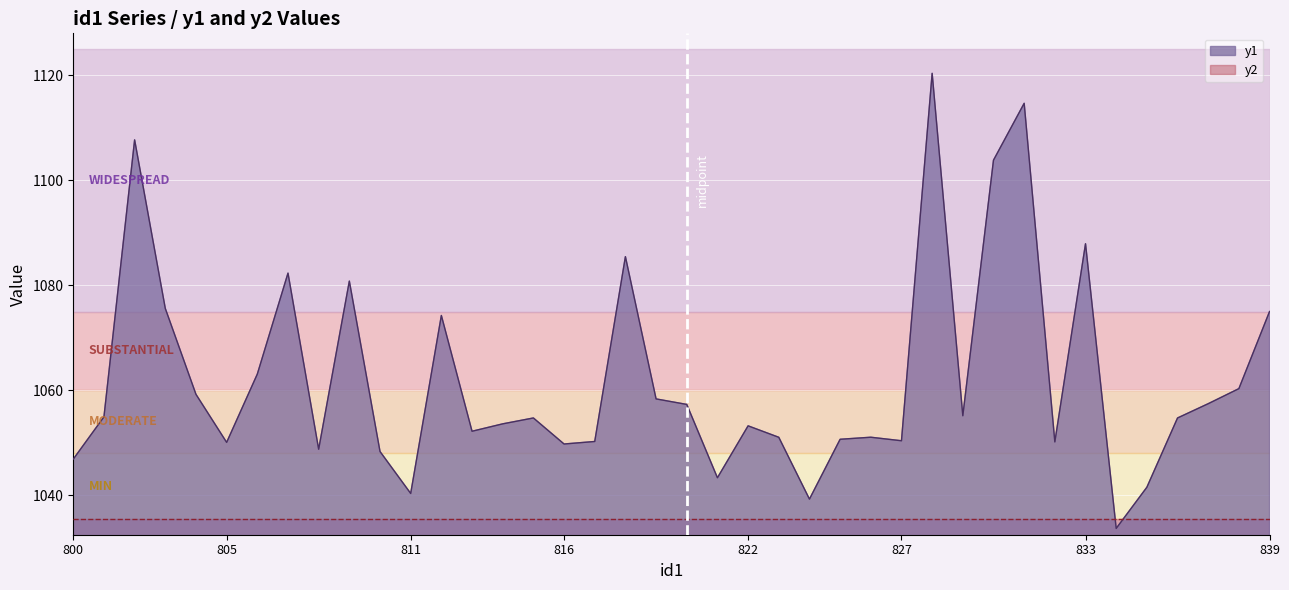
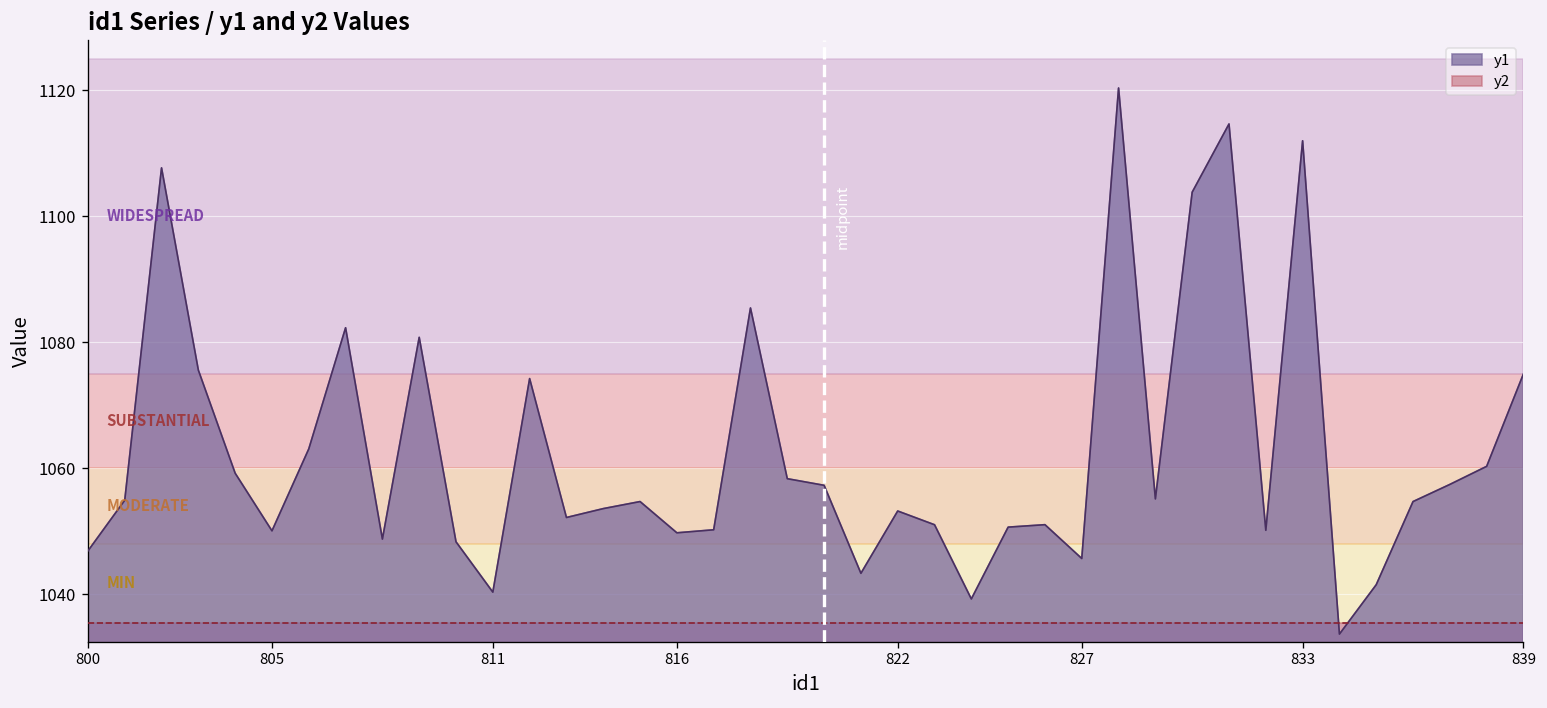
  {
    "y1": {
      "800": 1047,
      "805": 1050,
      "811": 1040,
      "816": 1050,
      "822": 1053,
-     "827": 1050,
-     "833": 1088,
+     "827": 1046,
+     "833": 1112,
      "839": 1075
    },
    "y2": {
      "800": 1035,
      "805": 1035,
      "811": 1035,
      "816": 1035,
      "822": 1035,
      "827": 1035,
      "833": 1035,
      "839": 1035
    }
  }
